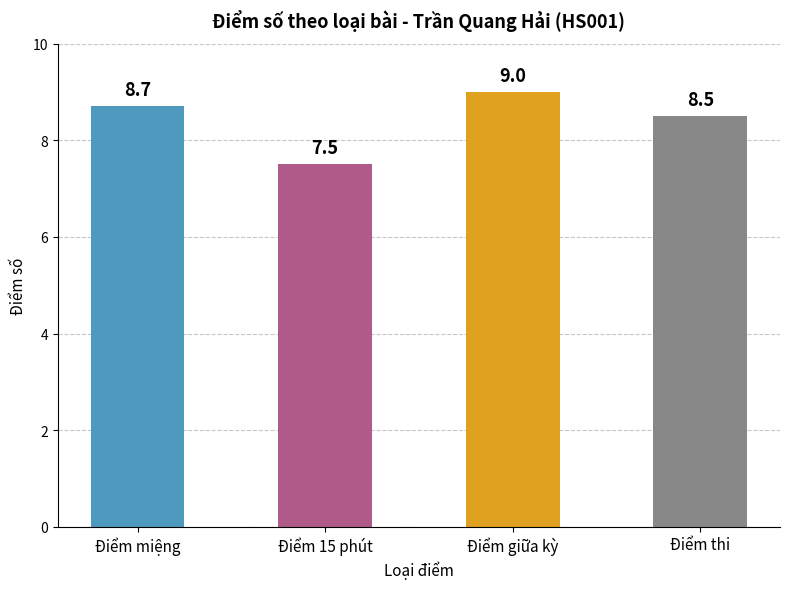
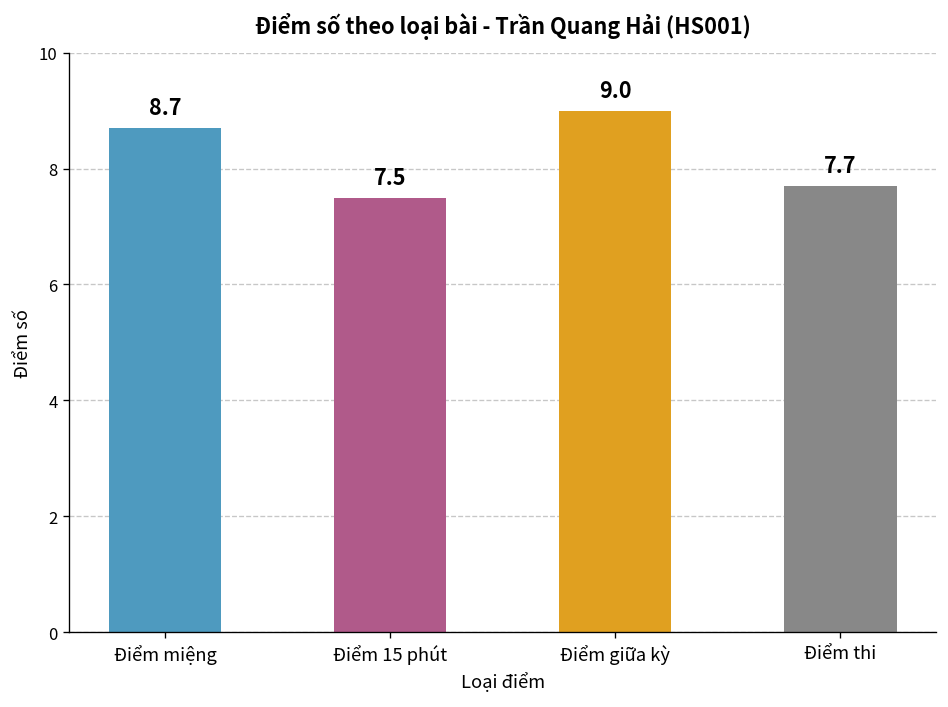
  {
    "Điểm miệng": 8.7,
    "Điểm 15 phút": 7.5,
    "Điểm giữa kỳ": 9.0,
-   "Điểm thi": 8.5
+   "Điểm thi": 7.7
  }
